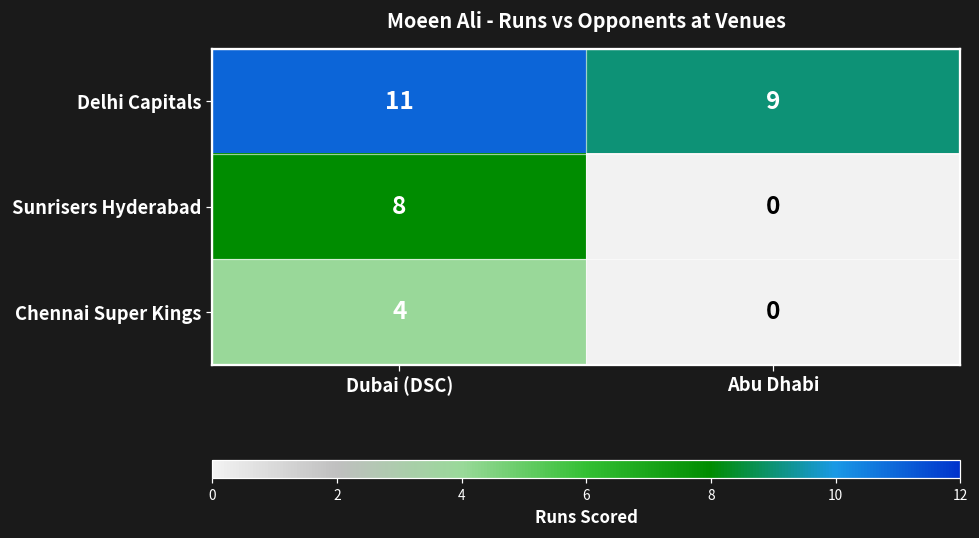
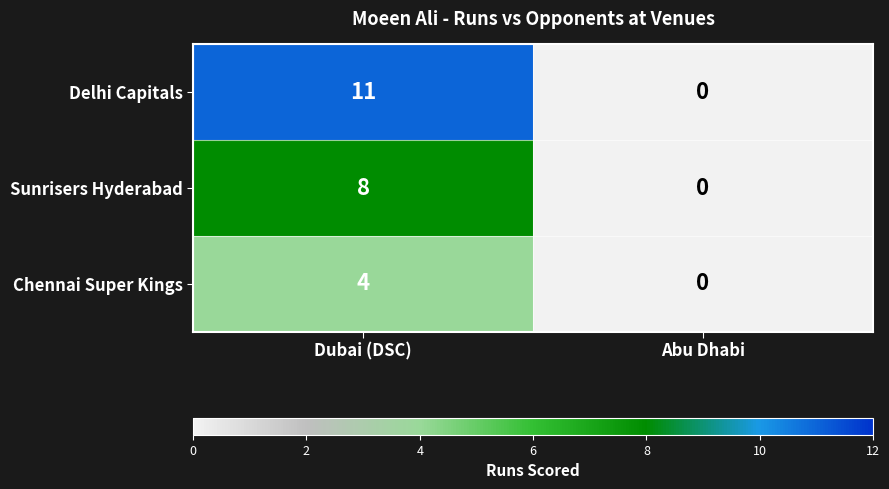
  {
    "Delhi Capitals": {
      "Dubai (DSC)": 11,
-     "Abu Dhabi": 9
+     "Abu Dhabi": 0
    },
    "Sunrisers Hyderabad": {
      "Dubai (DSC)": 8,
      "Abu Dhabi": 0
    },
    "Chennai Super Kings": {
      "Dubai (DSC)": 4,
      "Abu Dhabi": 0
    }
  }
